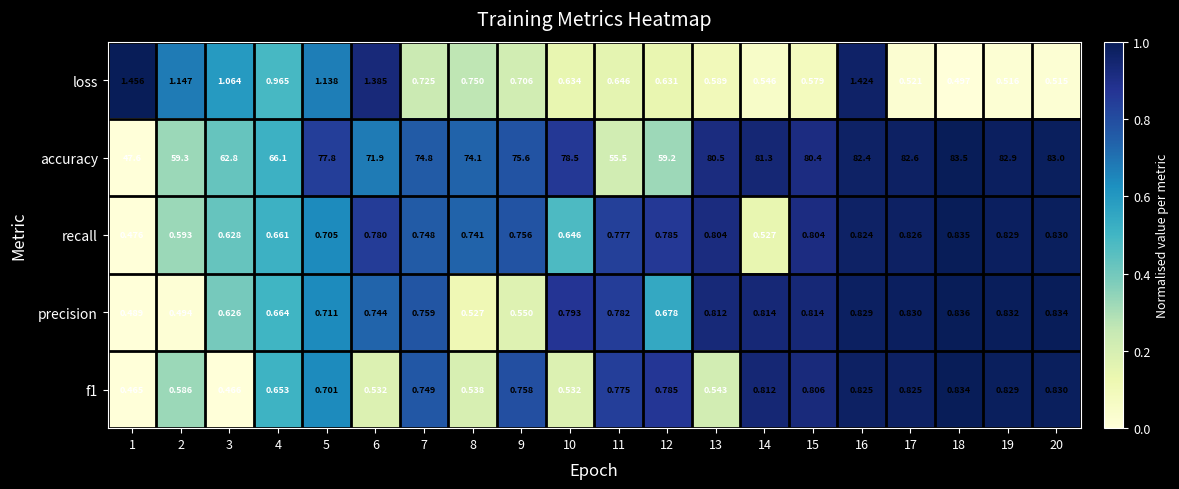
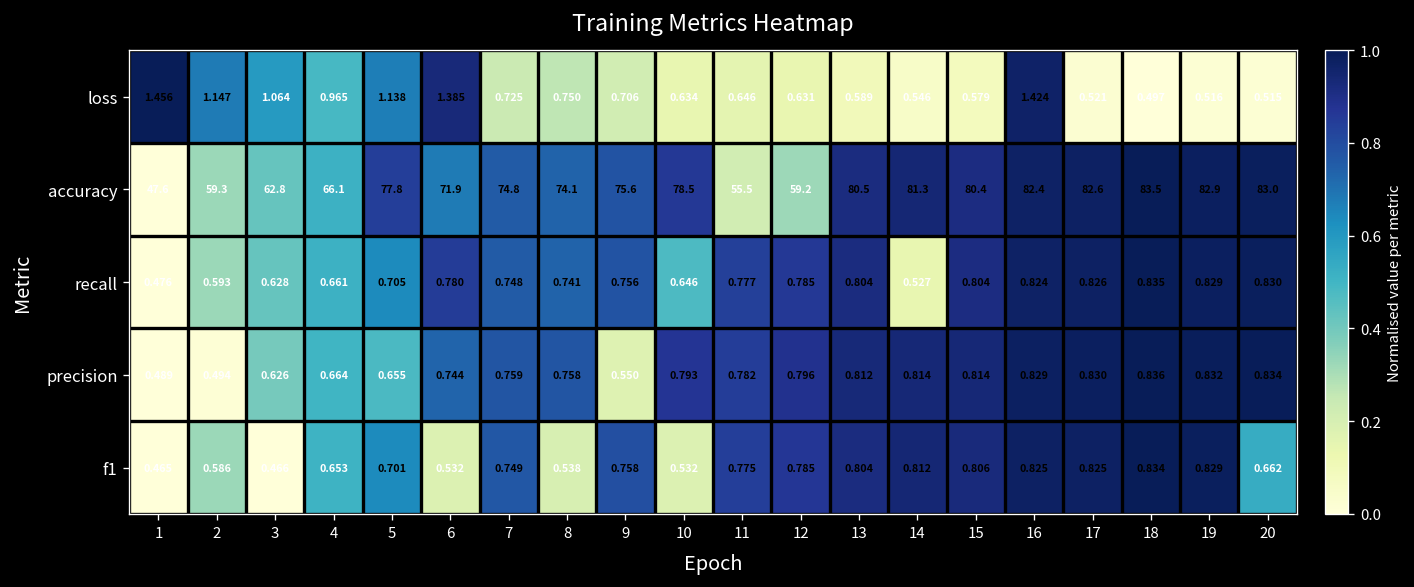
  {
    "loss": {
      "1": 1.456,
      "2": 1.147,
      "3": 1.064,
      "4": 0.965,
      "5": 1.138,
      "6": 1.385,
      "7": 0.725,
      "8": 0.750,
      "9": 0.706,
      "10": 0.634,
      "11": 0.646,
      "12": 0.631,
      "13": 0.589,
      "14": 0.546,
      "15": 0.579,
      "16": 1.424
    },
    "accuracy": {
      "2": 59.3,
      "3": 62.8,
      "4": 66.1,
      "5": 77.8,
      "6": 71.9,
      "7": 74.8,
      "8": 74.1,
      "9": 75.6,
      "10": 78.5,
      "11": 55.5,
      "12": 59.2,
      "13": 80.5,
      "14": 81.3,
      "15": 80.4,
      "16": 82.4,
      "17": 82.6,
      "18": 83.5,
      "19": 82.9,
      "20": 83.0
    },
    "recall": {
      "2": 0.593,
      "3": 0.628,
      "4": 0.661,
      "5": 0.705,
      "6": 0.780,
      "7": 0.748,
      "8": 0.741,
      "9": 0.756,
      "10": 0.646,
      "11": 0.777,
      "12": 0.785,
      "13": 0.804,
      "14": 0.527,
      "15": 0.804,
      "16": 0.824,
      "17": 0.826,
      "18": 0.835,
      "19": 0.829,
      "20": 0.830
    },
    "precision": {
      "3": 0.626,
      "4": 0.664,
-     "5": 0.711,
+     "5": 0.655,
      "6": 0.744,
      "7": 0.759,
-     "8": 0.527,
+     "8": 0.758,
      "9": 0.550,
      "10": 0.793,
      "11": 0.782,
-     "12": 0.678,
+     "12": 0.796,
      "13": 0.812,
      "14": 0.814,
      "15": 0.814,
      "16": 0.829,
      "17": 0.830,
      "18": 0.836,
      "19": 0.832,
      "20": 0.834
    },
    "f1": {
      "2": 0.586,
      "4": 0.653,
      "5": 0.701,
      "6": 0.532,
      "7": 0.749,
      "8": 0.538,
      "9": 0.758,
      "10": 0.532,
      "11": 0.775,
      "12": 0.785,
-     "13": 0.543,
+     "13": 0.804,
      "14": 0.812,
      "15": 0.806,
      "16": 0.825,
      "17": 0.825,
      "18": 0.834,
      "19": 0.829,
-     "20": 0.830
+     "20": 0.662
    }
  }
